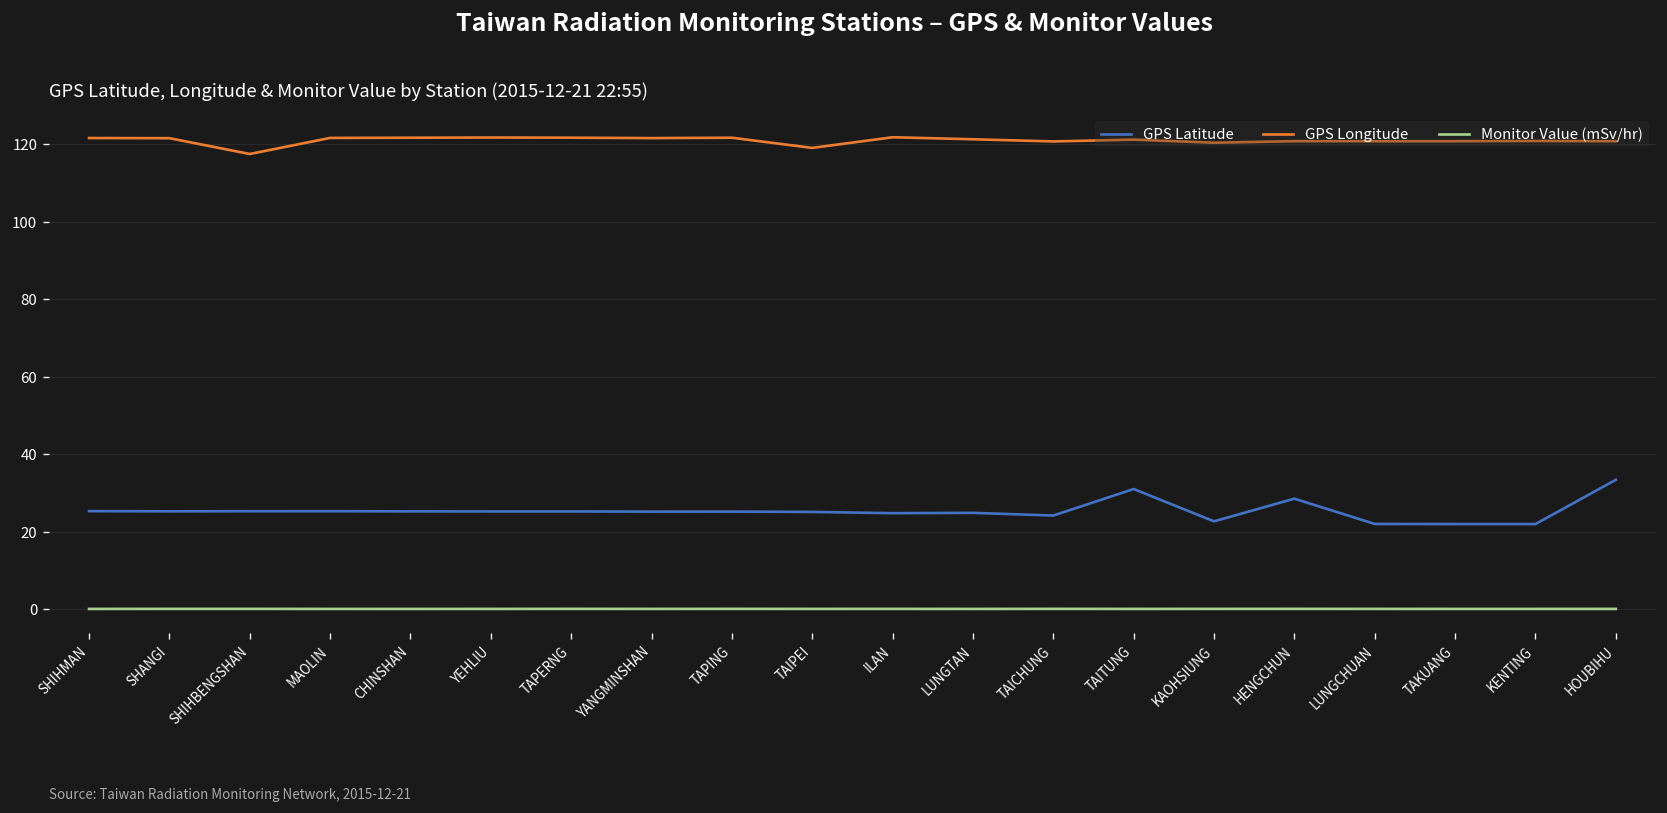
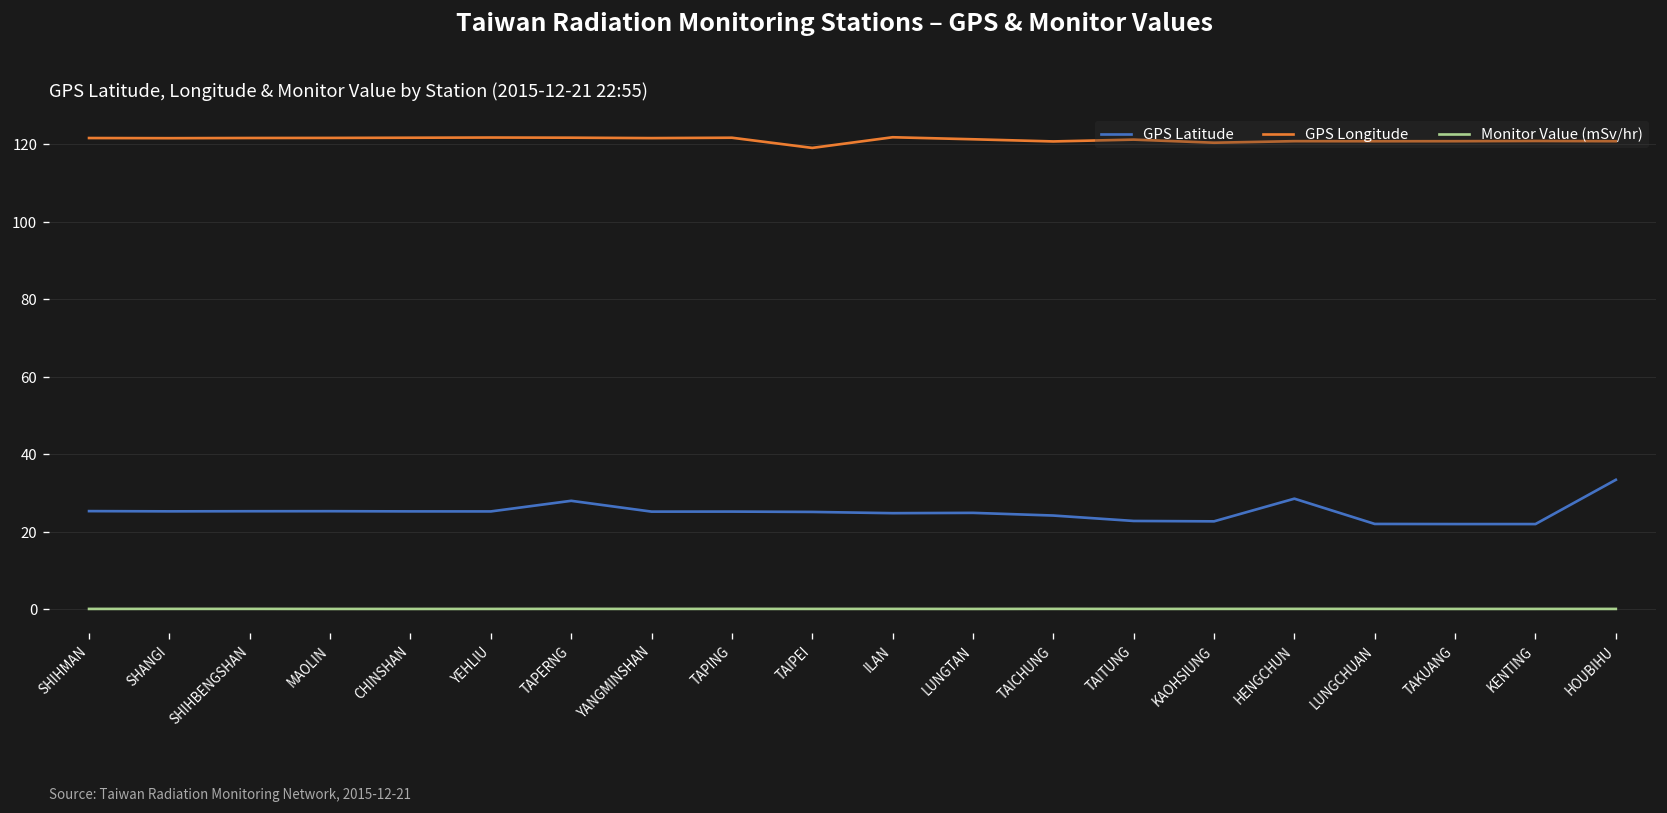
  {
    "GPS Latitude": {
      "SHIHMAN": 25,
      "SHANGI": 25,
      "SHIHBENGSHAN": 25,
      "MAOLIN": 25,
      "CHINSHAN": 25,
      "YEHLIU": 25,
-     "TAPERNG": 25,
+     "TAPERNG": 28,
      "YANGMINSHAN": 25,
      "TAPING": 25,
      "TAIPEI": 25,
      "ILAN": 25,
      "LUNGTAN": 25,
      "TAICHUNG": 24,
-     "TAITUNG": 31,
+     "TAITUNG": 23,
      "KAOHSIUNG": 23,
      "HENGCHUN": 29,
      "LUNGCHUAN": 22,
      "TAKUANG": 22,
      "KENTING": 22,
      "HOUBIHU": 33
    },
    "GPS Longitude": {
      "SHIHMAN": 122,
      "SHANGI": 122,
-     "SHIHBENGSHAN": 117,
+     "SHIHBENGSHAN": 122,
      "MAOLIN": 122,
      "CHINSHAN": 122,
      "YEHLIU": 122,
      "TAPERNG": 122,
      "YANGMINSHAN": 122,
      "TAPING": 122,
      "TAIPEI": 119,
      "ILAN": 122,
      "LUNGTAN": 121,
      "TAICHUNG": 121
    },
    "Monitor Value (mSv/hr)": {
      "SHIHMAN": 0,
      "SHANGI": 0,
      "SHIHBENGSHAN": 0,
      "MAOLIN": 0,
      "CHINSHAN": 0,
      "YEHLIU": 0,
      "TAPERNG": 0,
      "YANGMINSHAN": 0,
      "TAPING": 0,
      "TAIPEI": 0,
      "ILAN": 0,
      "LUNGTAN": 0,
      "TAICHUNG": 0,
      "TAITUNG": 0,
      "KAOHSIUNG": 0,
      "HENGCHUN": 0,
      "LUNGCHUAN": 0,
      "TAKUANG": 0,
      "KENTING": 0,
      "HOUBIHU": 0
    }
  }
